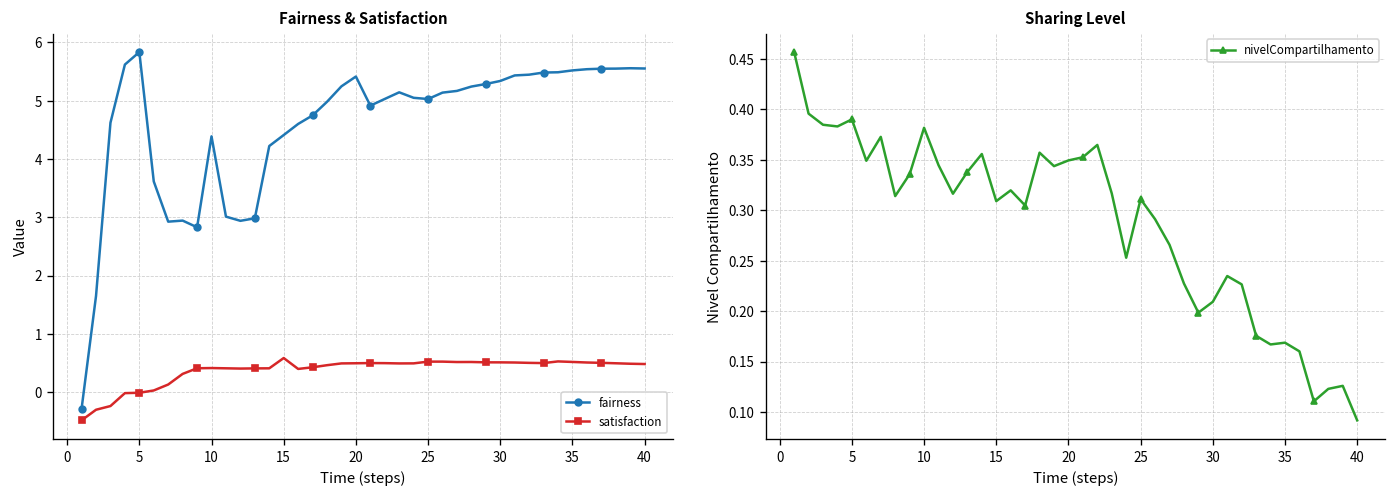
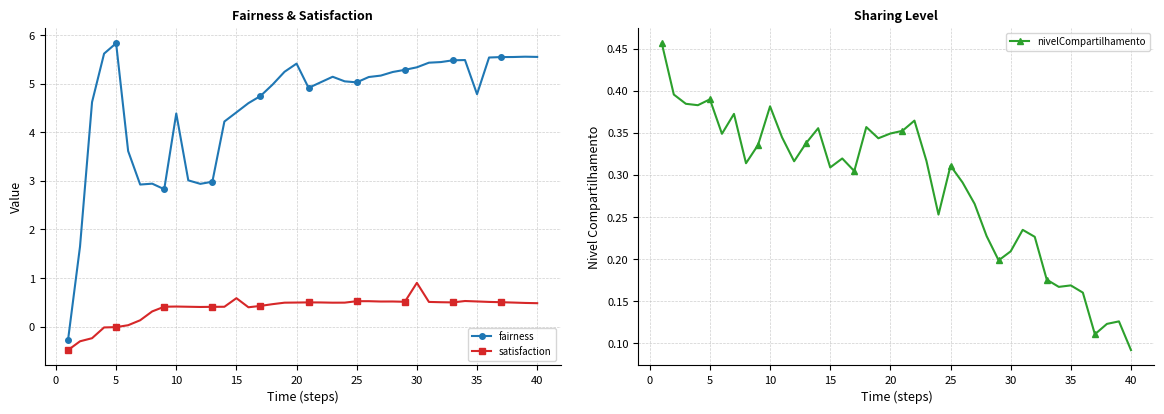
  {
    "Fairness & Satisfaction": {
      "fairness": {
        "5": 5.8,
        "10": 4.4,
        "15": 4.4,
        "20": 5.4,
        "25": 5.0,
        "30": 5.3,
-       "35": 5.5,
+       "35": 4.8,
        "40": 5.6
      },
      "satisfaction": {
        "5": 0.0,
        "10": 0.4,
        "15": 0.6,
        "20": 0.5,
        "25": 0.5,
-       "30": 0.5,
+       "30": 0.9,
        "35": 0.5,
        "40": 0.5
      }
    },
    "Sharing Level": {
      "5": 0.39,
      "10": 0.38,
      "15": 0.31,
      "20": 0.35,
      "25": 0.31,
      "30": 0.21,
      "35": 0.17,
      "40": 0.09
    }
  }
